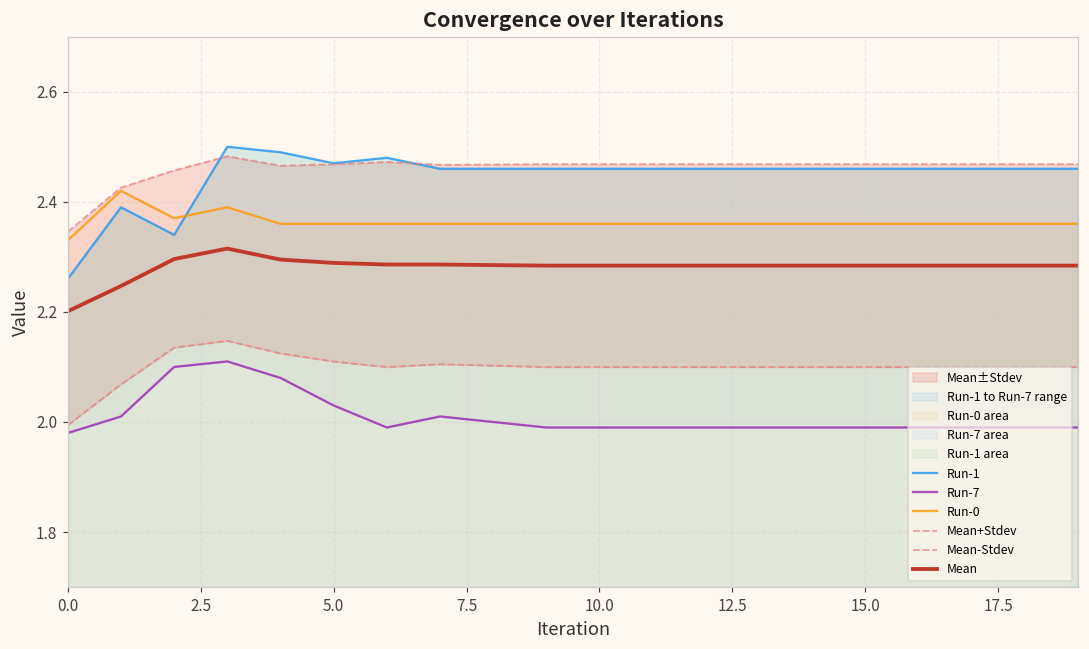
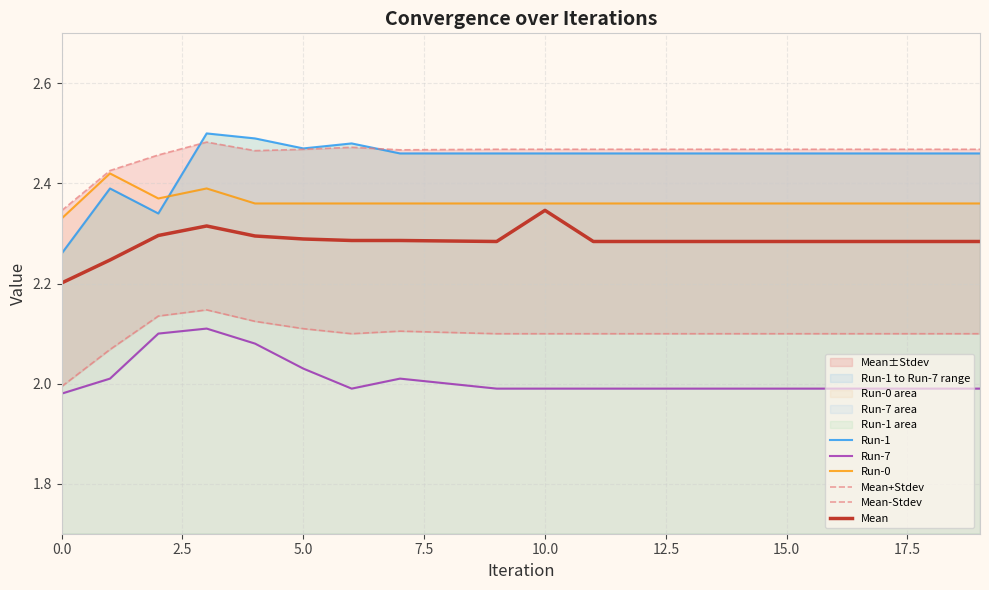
  {
    "Mean": {
      "0.0": 2.20,
      "5.0": 2.29,
-     "10.0": 2.28,
+     "10.0": 2.35,
      "15.0": 2.28
    }
  }
